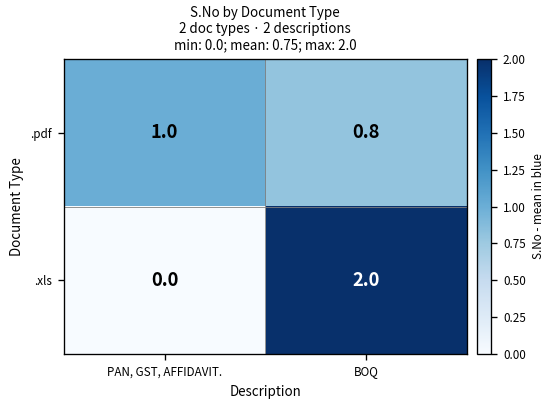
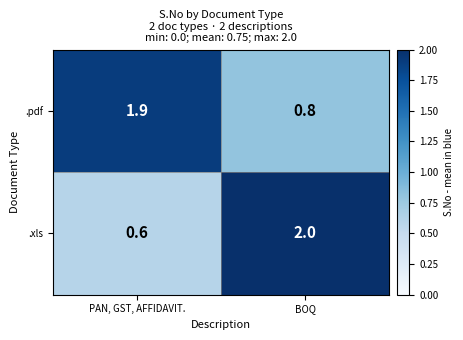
  {
    ".pdf": {
-     "PAN, GST, AFFIDAVIT.": 1.0,
+     "PAN, GST, AFFIDAVIT.": 1.9,
      "BOQ": 0.8
    },
    ".xls": {
-     "PAN, GST, AFFIDAVIT.": 0.0,
+     "PAN, GST, AFFIDAVIT.": 0.6,
      "BOQ": 2.0
    }
  }
